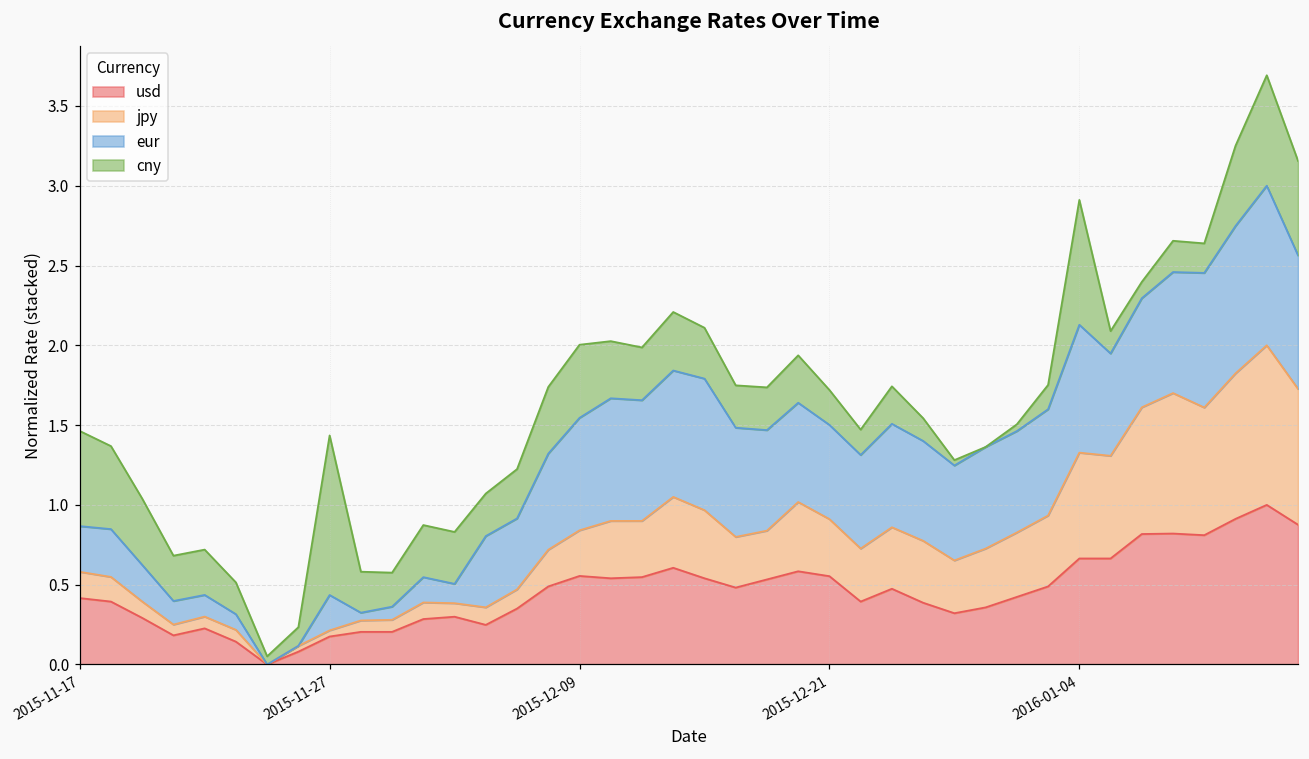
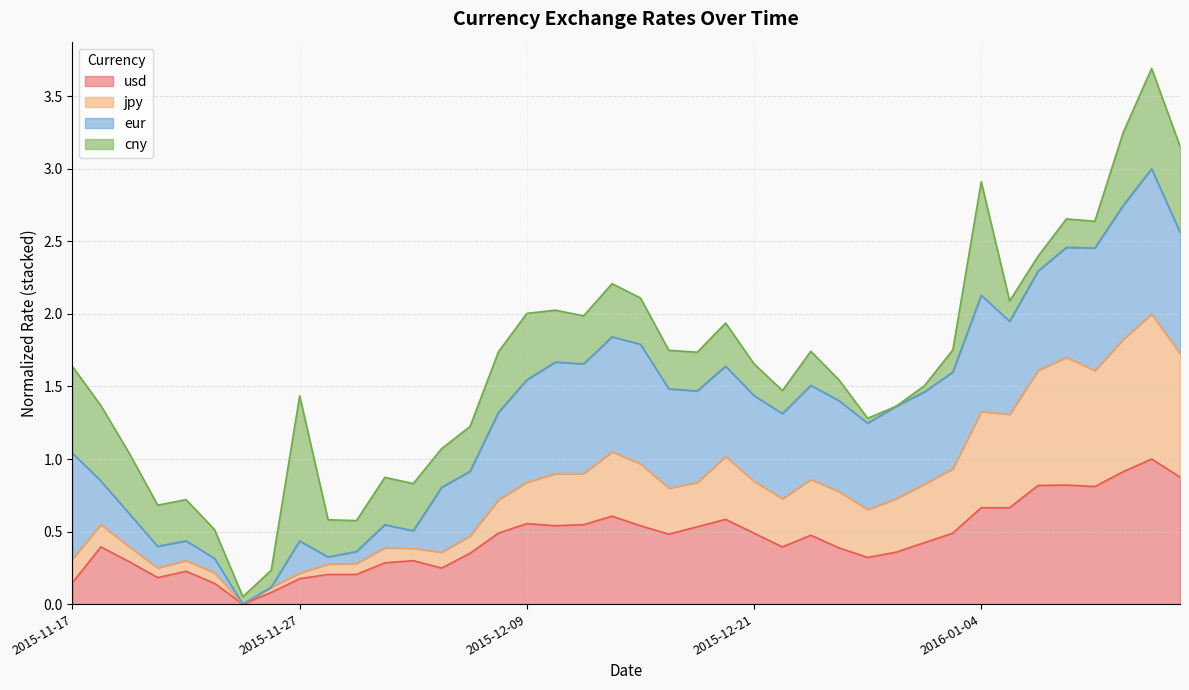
  {
    "usd": {
-     "2015-11-17": 0.42,
+     "2015-11-17": 0.15,
      "2015-11-27": 0.18,
      "2015-12-09": 0.55,
-     "2015-12-21": 0.55,
+     "2015-12-21": 0.49,
      "2016-01-04": 0.66
    },
    "jpy": {
      "2015-11-17": 0.16,
      "2015-11-27": 0.04,
      "2015-12-09": 0.29,
      "2015-12-21": 0.36,
      "2016-01-04": 0.66
    },
    "eur": {
-     "2015-11-17": 0.29,
+     "2015-11-17": 0.73,
      "2015-11-27": 0.22,
      "2015-12-09": 0.70,
      "2015-12-21": 0.59,
      "2016-01-04": 0.80
    },
    "cny": {
      "2015-11-17": 0.60,
      "2015-11-27": 1.00,
      "2015-12-09": 0.46,
      "2015-12-21": 0.22,
      "2016-01-04": 0.78
    }
  }
